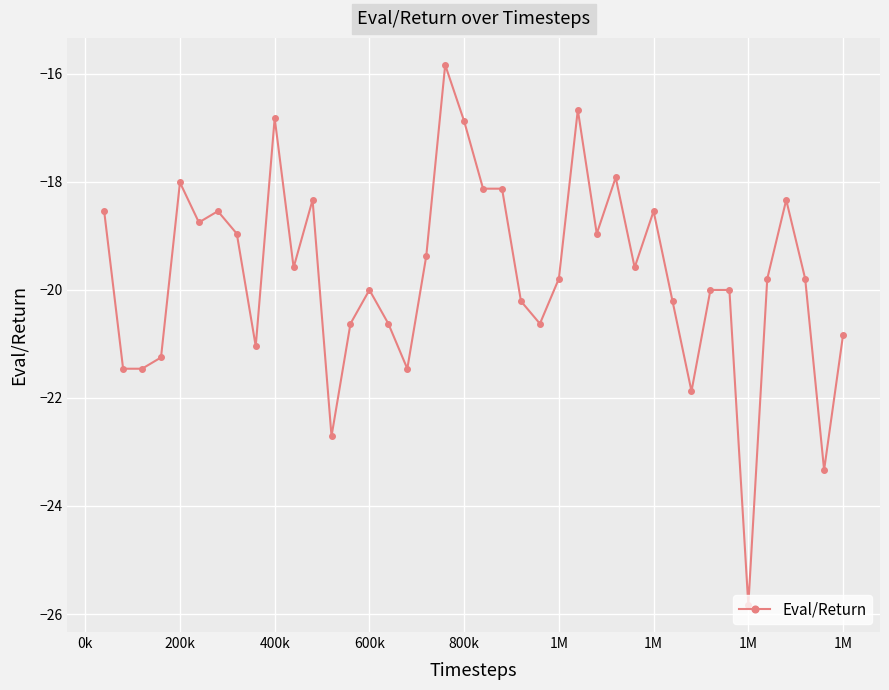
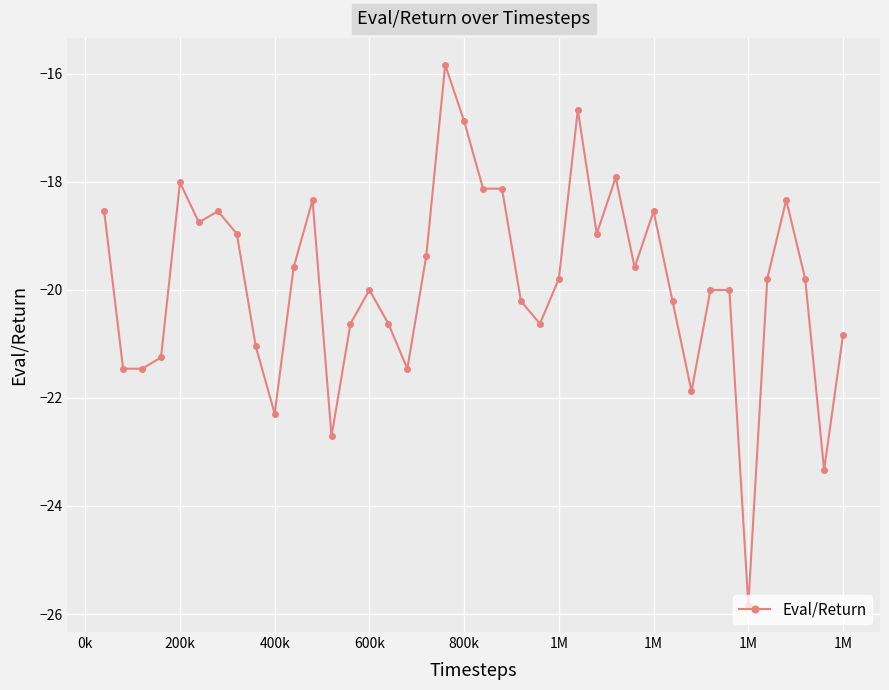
  {
    "200k": -18.0,
-   "400k": -16.8,
+   "400k": -22.3,
    "600k": -20.0,
    "800k": -16.9
  }
